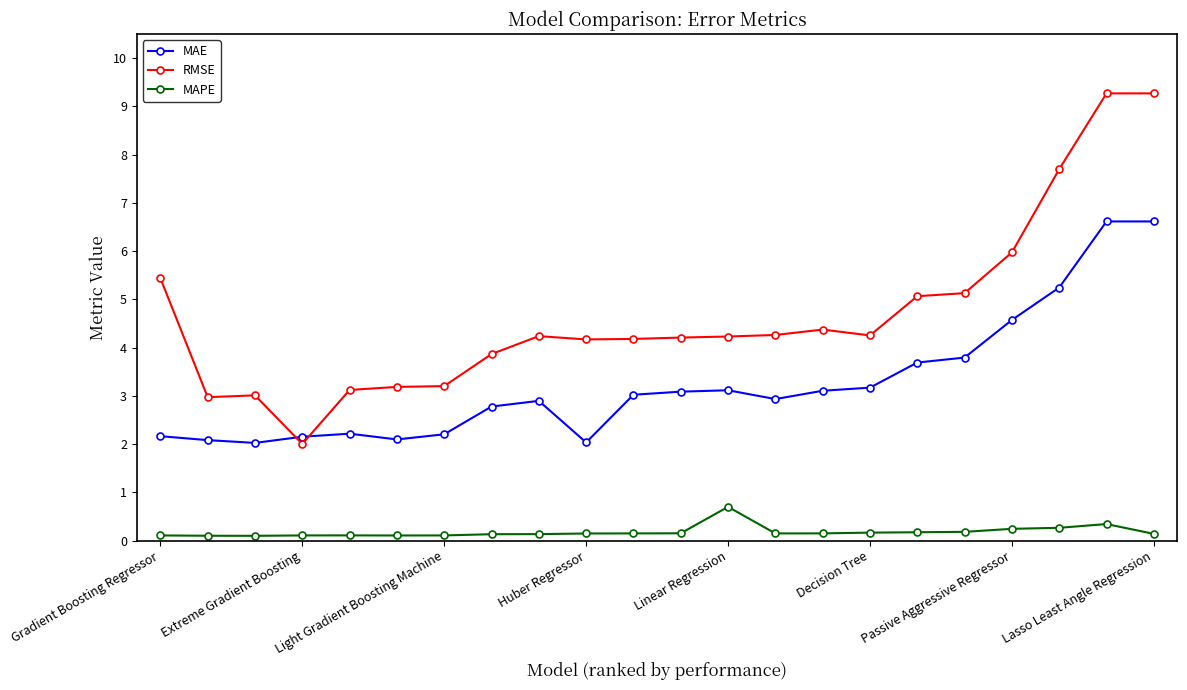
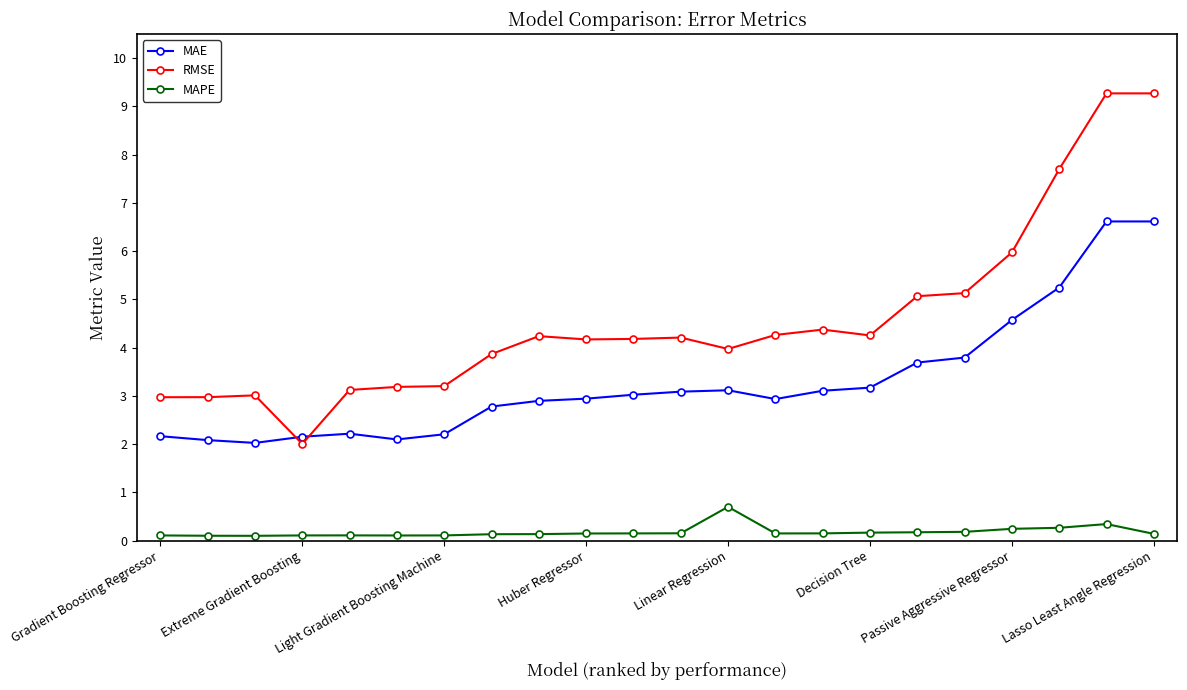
  {
    "MAE": {
      "Gradient Boosting Regressor": 2.2,
      "Extreme Gradient Boosting": 2.2,
      "Light Gradient Boosting Machine": 2.2,
-     "Huber Regressor": 2.0,
+     "Huber Regressor": 2.9,
      "Linear Regression": 3.1,
      "Decision Tree": 3.2,
      "Passive Aggressive Regressor": 4.6,
      "Lasso Least Angle Regression": 6.6
    },
    "RMSE": {
-     "Gradient Boosting Regressor": 5.4,
+     "Gradient Boosting Regressor": 3.0,
      "Extreme Gradient Boosting": 2.0,
      "Light Gradient Boosting Machine": 3.2,
      "Huber Regressor": 4.2,
-     "Linear Regression": 4.2,
+     "Linear Regression": 4.0,
      "Decision Tree": 4.3,
      "Passive Aggressive Regressor": 6.0,
      "Lasso Least Angle Regression": 9.3
    },
    "MAPE": {
      "Gradient Boosting Regressor": 0.1,
      "Extreme Gradient Boosting": 0.1,
      "Light Gradient Boosting Machine": 0.1,
      "Huber Regressor": 0.1,
      "Linear Regression": 0.7,
      "Decision Tree": 0.2,
      "Passive Aggressive Regressor": 0.2,
      "Lasso Least Angle Regression": 0.1
    }
  }
